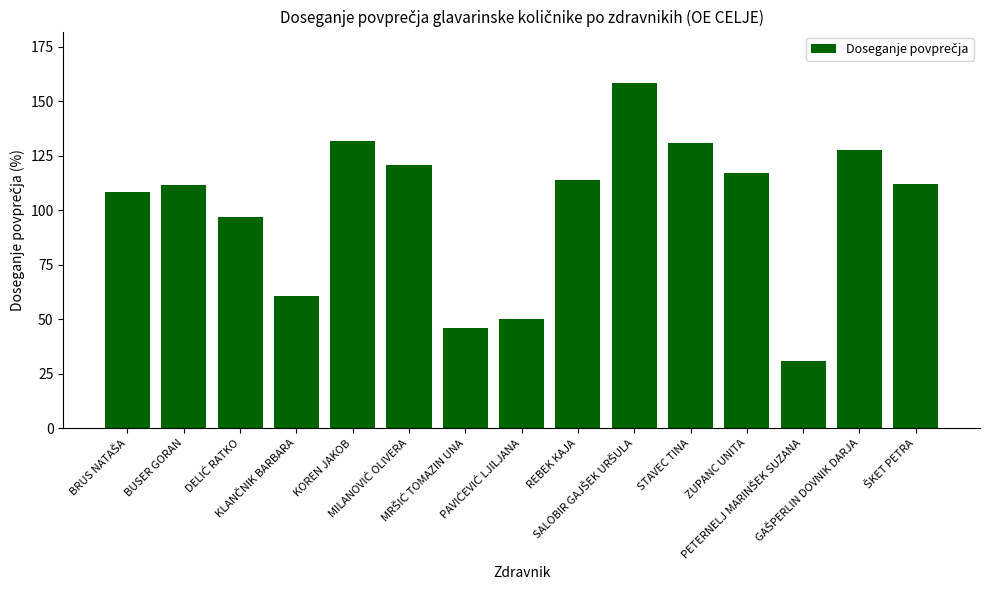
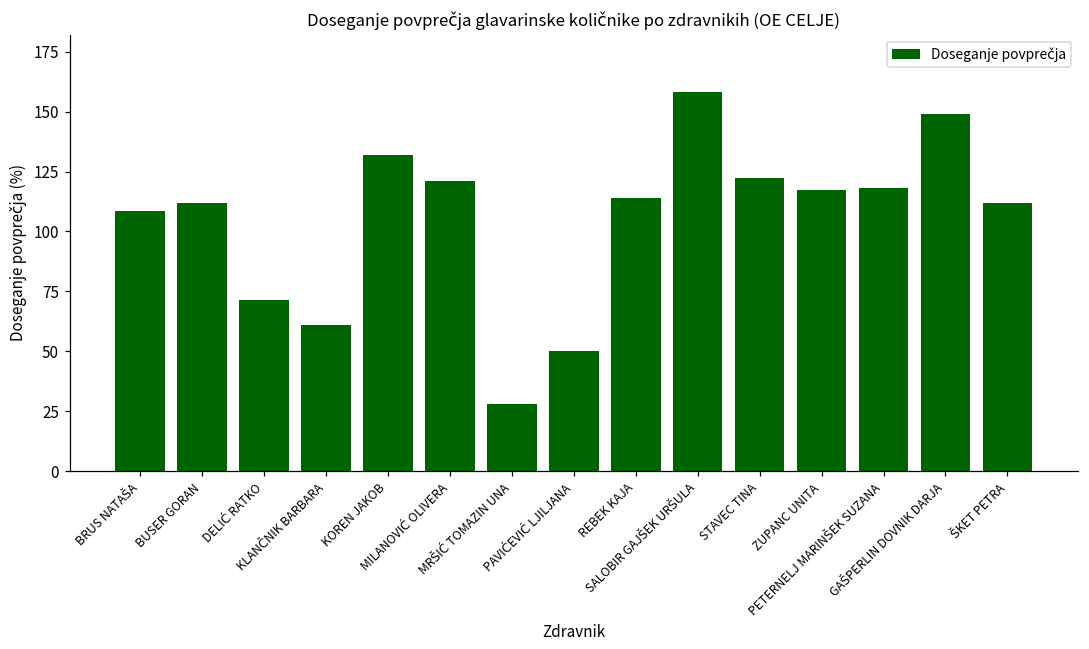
  {
    "BRUS NATAŠA": 109,
    "BUSER GORAN": 112,
-   "DELIĆ RATKO": 97,
+   "DELIĆ RATKO": 71,
    "KLANČNIK BARBARA": 61,
    "KOREN JAKOB": 132,
    "MILANOVIĆ OLIVERA": 121,
-   "MRŠIĆ TOMAZIN UNA": 46,
+   "MRŠIĆ TOMAZIN UNA": 28,
    "PAVIĆEVIĆ LJILJANA": 50,
    "REBEK KAJA": 114,
    "SALOBIR GAJŠEK URŠULA": 158,
-   "STAVEC TINA": 131,
+   "STAVEC TINA": 122,
    "ZUPANC UNITA": 117,
-   "PETERNELJ MARINŠEK SUZANA": 31,
-   "GAŠPERLIN DOVNIK DARJA": 128,
+   "PETERNELJ MARINŠEK SUZANA": 118,
+   "GAŠPERLIN DOVNIK DARJA": 149,
    "ŠKET PETRA": 112
  }
